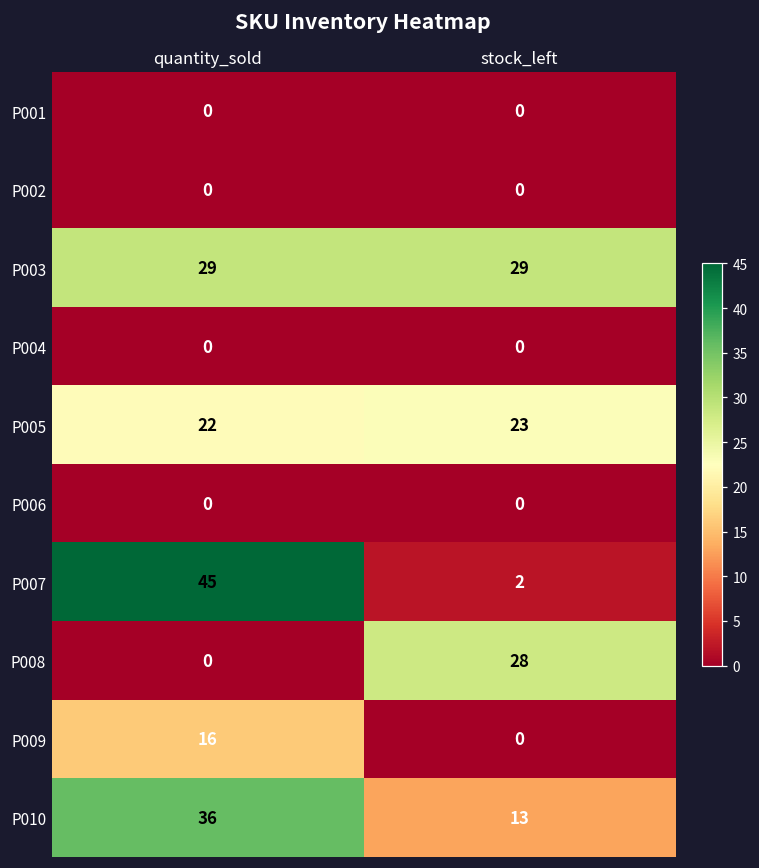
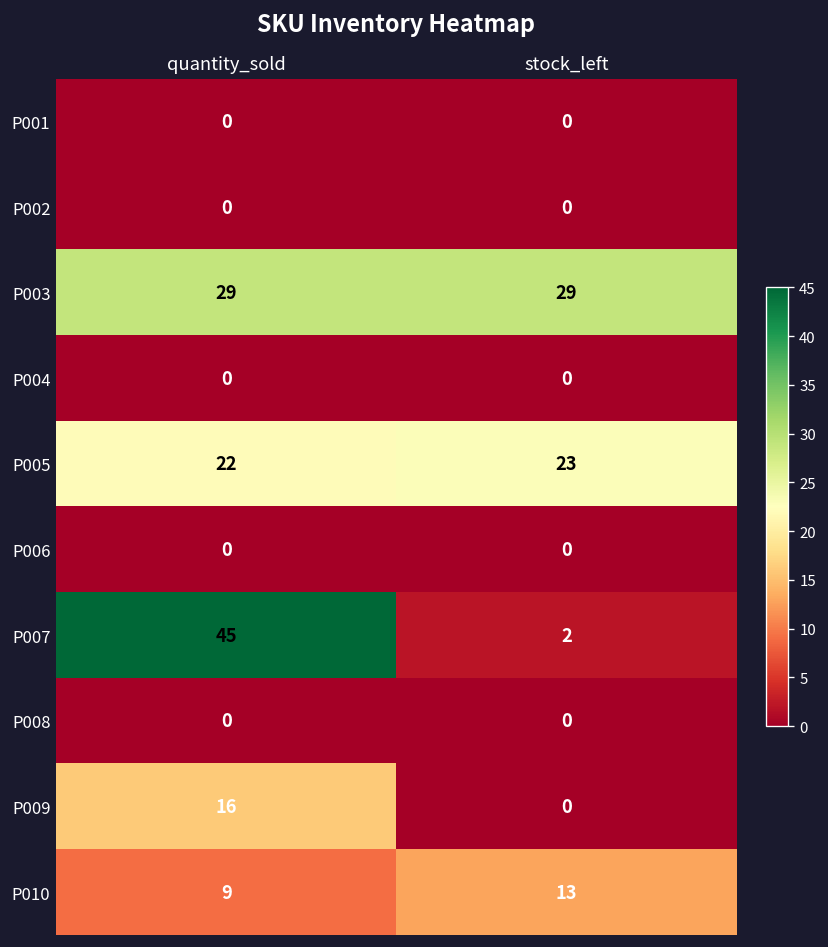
  {
    "P001": {
      "quantity_sold": 0,
      "stock_left": 0
    },
    "P002": {
      "quantity_sold": 0,
      "stock_left": 0
    },
    "P003": {
      "quantity_sold": 29,
      "stock_left": 29
    },
    "P004": {
      "quantity_sold": 0,
      "stock_left": 0
    },
    "P005": {
      "quantity_sold": 22,
      "stock_left": 23
    },
    "P006": {
      "quantity_sold": 0,
      "stock_left": 0
    },
    "P007": {
      "quantity_sold": 45,
      "stock_left": 2
    },
    "P008": {
      "quantity_sold": 0,
-     "stock_left": 28
+     "stock_left": 0
    },
    "P009": {
      "quantity_sold": 16,
      "stock_left": 0
    },
    "P010": {
-     "quantity_sold": 36,
+     "quantity_sold": 9,
      "stock_left": 13
    }
  }
